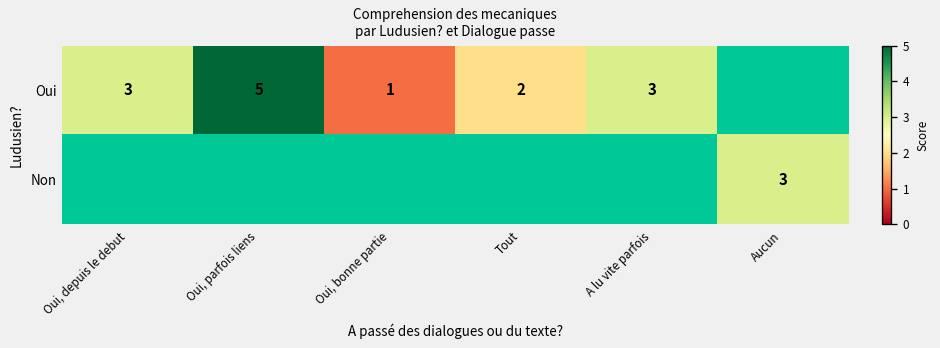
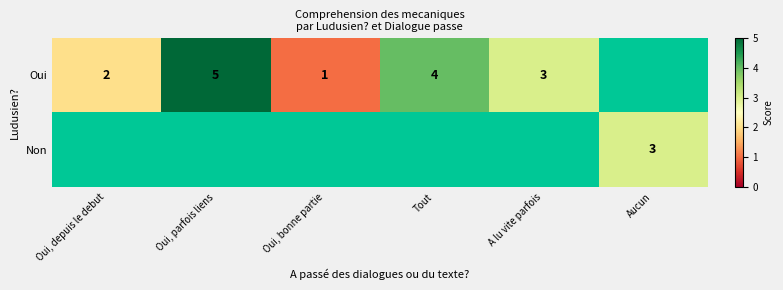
  {
    "Oui": {
-     "Oui, depuis le debut": 3,
+     "Oui, depuis le debut": 2,
      "Oui, parfois liens": 5,
      "Oui, bonne partie": 1,
-     "Tout": 2,
+     "Tout": 4,
      "A lu vite parfois": 3
    },
    "Non": {
      "Aucun": 3
    }
  }
